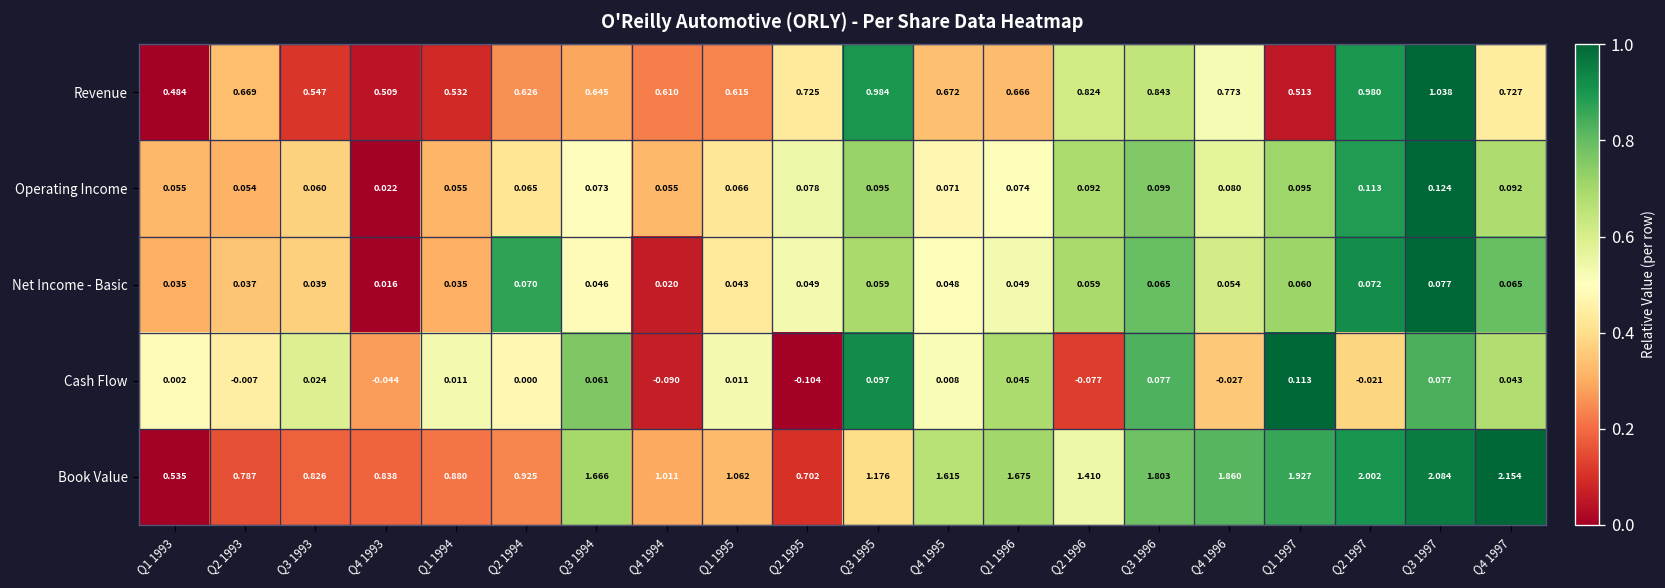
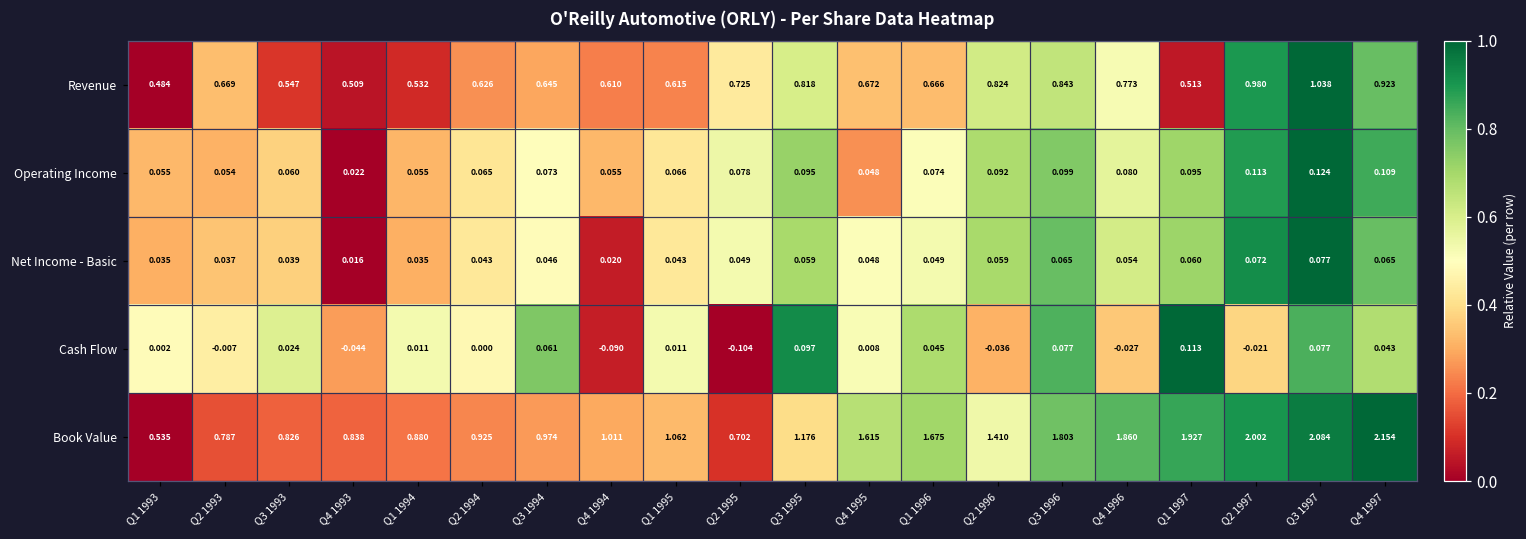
  {
    "Revenue": {
      "Q1 1993": 0.484,
      "Q2 1993": 0.669,
      "Q3 1993": 0.547,
      "Q4 1993": 0.509,
      "Q1 1994": 0.532,
      "Q2 1994": 0.626,
      "Q3 1994": 0.645,
      "Q4 1994": 0.610,
      "Q1 1995": 0.615,
      "Q2 1995": 0.725,
-     "Q3 1995": 0.984,
+     "Q3 1995": 0.818,
      "Q4 1995": 0.672,
      "Q1 1996": 0.666,
      "Q2 1996": 0.824,
      "Q3 1996": 0.843,
      "Q4 1996": 0.773,
      "Q1 1997": 0.513,
      "Q2 1997": 0.980,
      "Q3 1997": 1.038,
-     "Q4 1997": 0.727
+     "Q4 1997": 0.923
    },
    "Operating Income": {
      "Q1 1993": 0.055,
      "Q2 1993": 0.054,
      "Q3 1993": 0.060,
      "Q4 1993": 0.022,
      "Q1 1994": 0.055,
      "Q2 1994": 0.065,
      "Q3 1994": 0.073,
      "Q4 1994": 0.055,
      "Q1 1995": 0.066,
      "Q2 1995": 0.078,
      "Q3 1995": 0.095,
-     "Q4 1995": 0.071,
+     "Q4 1995": 0.048,
      "Q1 1996": 0.074,
      "Q2 1996": 0.092,
      "Q3 1996": 0.099,
      "Q4 1996": 0.080,
      "Q1 1997": 0.095,
      "Q2 1997": 0.113,
      "Q3 1997": 0.124,
-     "Q4 1997": 0.092
+     "Q4 1997": 0.109
    },
    "Net Income - Basic": {
      "Q1 1993": 0.035,
      "Q2 1993": 0.037,
      "Q3 1993": 0.039,
      "Q4 1993": 0.016,
      "Q1 1994": 0.035,
-     "Q2 1994": 0.070,
+     "Q2 1994": 0.043,
      "Q3 1994": 0.046,
      "Q4 1994": 0.020,
      "Q1 1995": 0.043,
      "Q2 1995": 0.049,
      "Q3 1995": 0.059,
      "Q4 1995": 0.048,
      "Q1 1996": 0.049,
      "Q2 1996": 0.059,
      "Q3 1996": 0.065,
      "Q4 1996": 0.054,
      "Q1 1997": 0.060,
      "Q2 1997": 0.072,
      "Q3 1997": 0.077,
      "Q4 1997": 0.065
    },
    "Cash Flow": {
      "Q1 1993": 0.002,
      "Q2 1993": -0.007,
      "Q3 1993": 0.024,
      "Q4 1993": -0.044,
      "Q1 1994": 0.011,
      "Q2 1994": 0.000,
      "Q3 1994": 0.061,
      "Q4 1994": -0.090,
      "Q1 1995": 0.011,
      "Q2 1995": -0.104,
      "Q3 1995": 0.097,
      "Q4 1995": 0.008,
      "Q1 1996": 0.045,
-     "Q2 1996": -0.077,
+     "Q2 1996": -0.036,
      "Q3 1996": 0.077,
      "Q4 1996": -0.027,
      "Q1 1997": 0.113,
      "Q2 1997": -0.021,
      "Q3 1997": 0.077,
      "Q4 1997": 0.043
    },
    "Book Value": {
      "Q1 1993": 0.535,
      "Q2 1993": 0.787,
      "Q3 1993": 0.826,
      "Q4 1993": 0.838,
      "Q1 1994": 0.880,
      "Q2 1994": 0.925,
-     "Q3 1994": 1.666,
+     "Q3 1994": 0.974,
      "Q4 1994": 1.011,
      "Q1 1995": 1.062,
      "Q2 1995": 0.702,
      "Q3 1995": 1.176,
      "Q4 1995": 1.615,
      "Q1 1996": 1.675,
      "Q2 1996": 1.410,
      "Q3 1996": 1.803,
      "Q4 1996": 1.860,
      "Q1 1997": 1.927,
      "Q2 1997": 2.002,
      "Q3 1997": 2.084,
      "Q4 1997": 2.154
    }
  }
